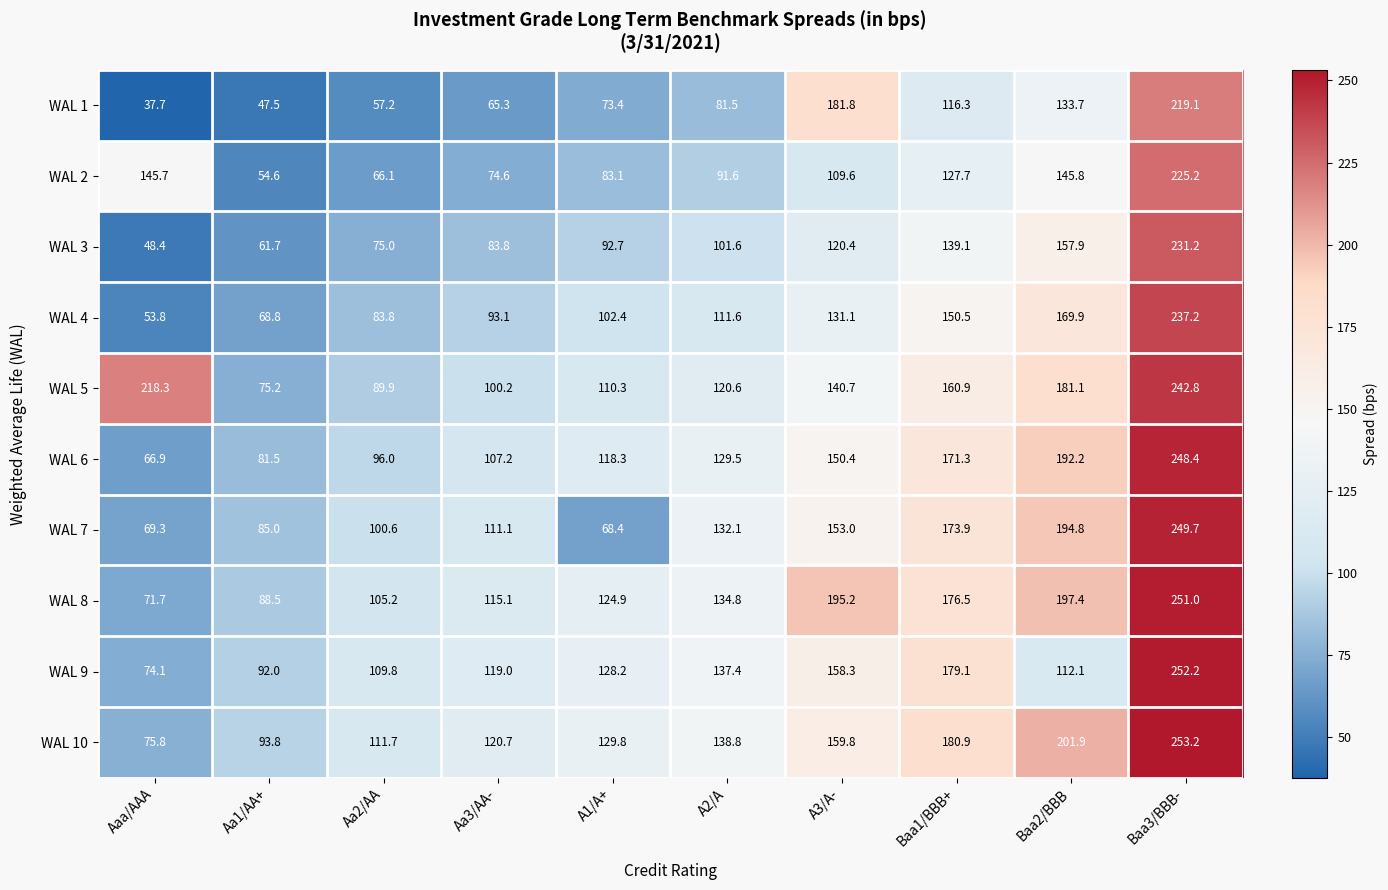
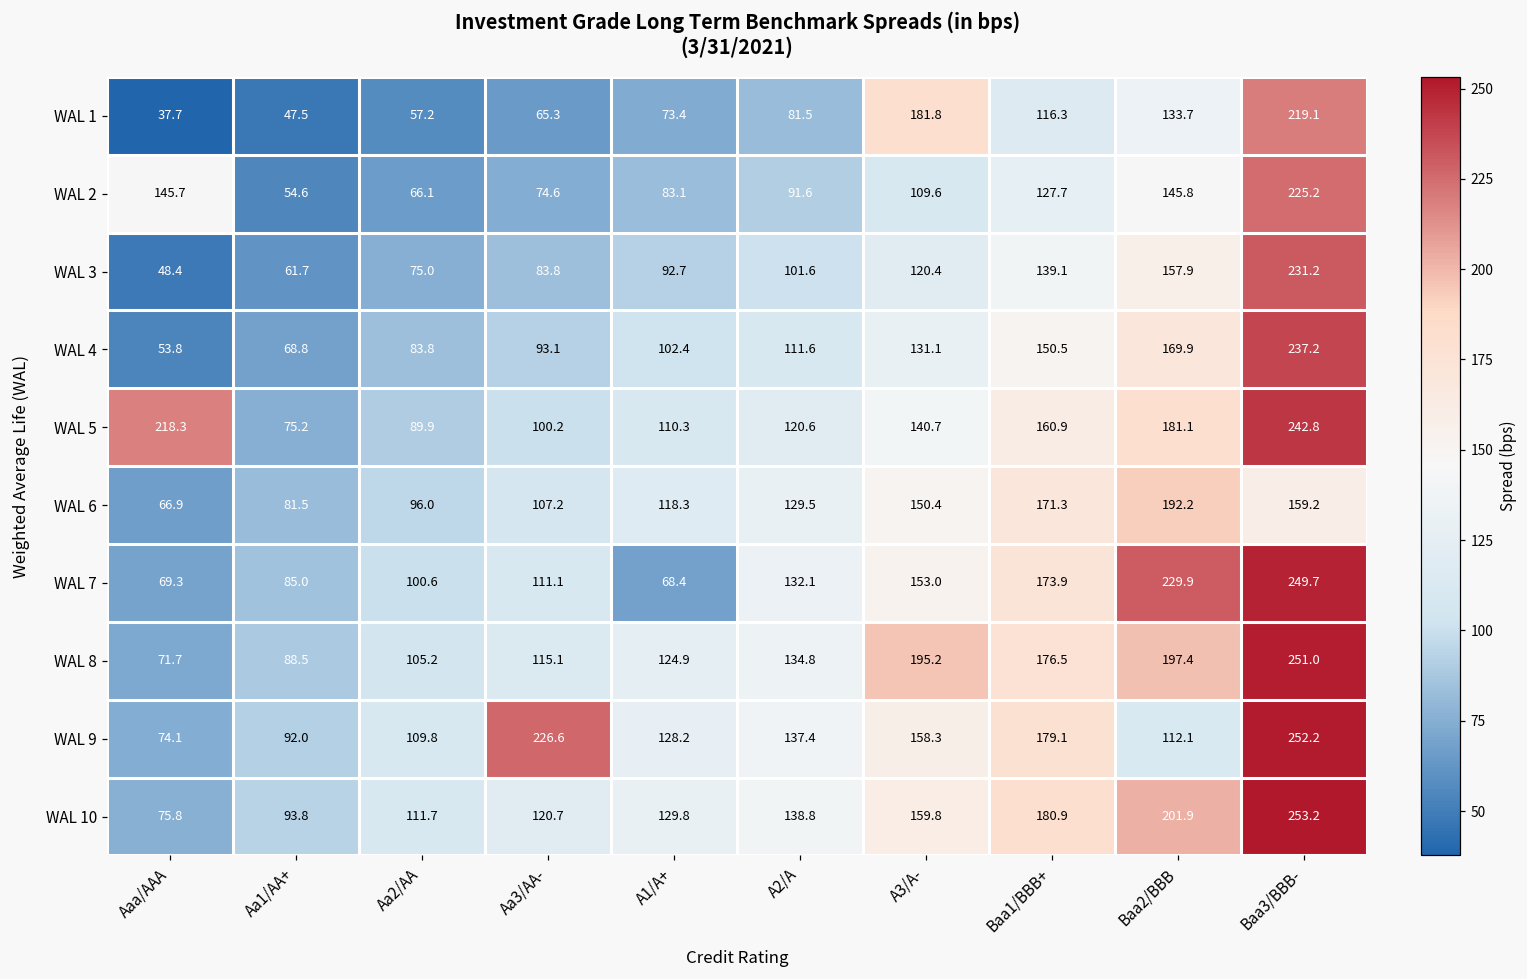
  {
    "WAL 1": {
      "Aaa/AAA": 37.7,
      "Aa1/AA+": 47.5,
      "Aa2/AA": 57.2,
      "Aa3/AA-": 65.3,
      "A1/A+": 73.4,
      "A2/A": 81.5,
      "A3/A-": 181.8,
      "Baa1/BBB+": 116.3,
      "Baa2/BBB": 133.7,
      "Baa3/BBB-": 219.1
    },
    "WAL 2": {
      "Aaa/AAA": 145.7,
      "Aa1/AA+": 54.6,
      "Aa2/AA": 66.1,
      "Aa3/AA-": 74.6,
      "A1/A+": 83.1,
      "A2/A": 91.6,
      "A3/A-": 109.6,
      "Baa1/BBB+": 127.7,
      "Baa2/BBB": 145.8,
      "Baa3/BBB-": 225.2
    },
    "WAL 3": {
      "Aaa/AAA": 48.4,
      "Aa1/AA+": 61.7,
      "Aa2/AA": 75.0,
      "Aa3/AA-": 83.8,
      "A1/A+": 92.7,
      "A2/A": 101.6,
      "A3/A-": 120.4,
      "Baa1/BBB+": 139.1,
      "Baa2/BBB": 157.9,
      "Baa3/BBB-": 231.2
    },
    "WAL 4": {
      "Aaa/AAA": 53.8,
      "Aa1/AA+": 68.8,
      "Aa2/AA": 83.8,
      "Aa3/AA-": 93.1,
      "A1/A+": 102.4,
      "A2/A": 111.6,
      "A3/A-": 131.1,
      "Baa1/BBB+": 150.5,
      "Baa2/BBB": 169.9,
      "Baa3/BBB-": 237.2
    },
    "WAL 5": {
      "Aaa/AAA": 218.3,
      "Aa1/AA+": 75.2,
      "Aa2/AA": 89.9,
      "Aa3/AA-": 100.2,
      "A1/A+": 110.3,
      "A2/A": 120.6,
      "A3/A-": 140.7,
      "Baa1/BBB+": 160.9,
      "Baa2/BBB": 181.1,
      "Baa3/BBB-": 242.8
    },
    "WAL 6": {
      "Aaa/AAA": 66.9,
      "Aa1/AA+": 81.5,
      "Aa2/AA": 96.0,
      "Aa3/AA-": 107.2,
      "A1/A+": 118.3,
      "A2/A": 129.5,
      "A3/A-": 150.4,
      "Baa1/BBB+": 171.3,
      "Baa2/BBB": 192.2,
-     "Baa3/BBB-": 248.4
+     "Baa3/BBB-": 159.2
    },
    "WAL 7": {
      "Aaa/AAA": 69.3,
      "Aa1/AA+": 85.0,
      "Aa2/AA": 100.6,
      "Aa3/AA-": 111.1,
      "A1/A+": 68.4,
      "A2/A": 132.1,
      "A3/A-": 153.0,
      "Baa1/BBB+": 173.9,
-     "Baa2/BBB": 194.8,
+     "Baa2/BBB": 229.9,
      "Baa3/BBB-": 249.7
    },
    "WAL 8": {
      "Aaa/AAA": 71.7,
      "Aa1/AA+": 88.5,
      "Aa2/AA": 105.2,
      "Aa3/AA-": 115.1,
      "A1/A+": 124.9,
      "A2/A": 134.8,
      "A3/A-": 195.2,
      "Baa1/BBB+": 176.5,
      "Baa2/BBB": 197.4,
      "Baa3/BBB-": 251.0
    },
    "WAL 9": {
      "Aaa/AAA": 74.1,
      "Aa1/AA+": 92.0,
      "Aa2/AA": 109.8,
-     "Aa3/AA-": 119.0,
+     "Aa3/AA-": 226.6,
      "A1/A+": 128.2,
      "A2/A": 137.4,
      "A3/A-": 158.3,
      "Baa1/BBB+": 179.1,
      "Baa2/BBB": 112.1,
      "Baa3/BBB-": 252.2
    },
    "WAL 10": {
      "Aaa/AAA": 75.8,
      "Aa1/AA+": 93.8,
      "Aa2/AA": 111.7,
      "Aa3/AA-": 120.7,
      "A1/A+": 129.8,
      "A2/A": 138.8,
      "A3/A-": 159.8,
      "Baa1/BBB+": 180.9,
      "Baa2/BBB": 201.9,
      "Baa3/BBB-": 253.2
    }
  }
